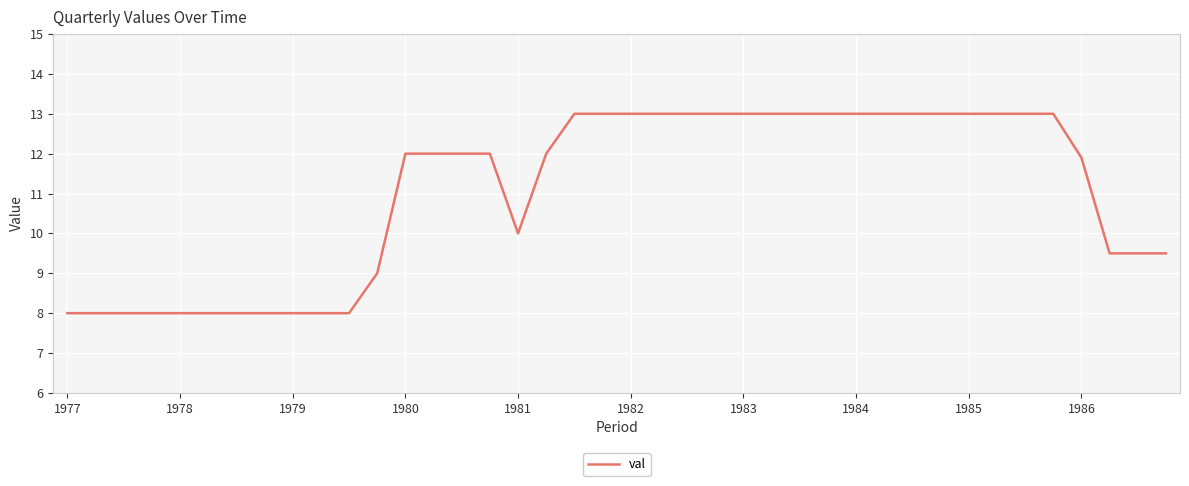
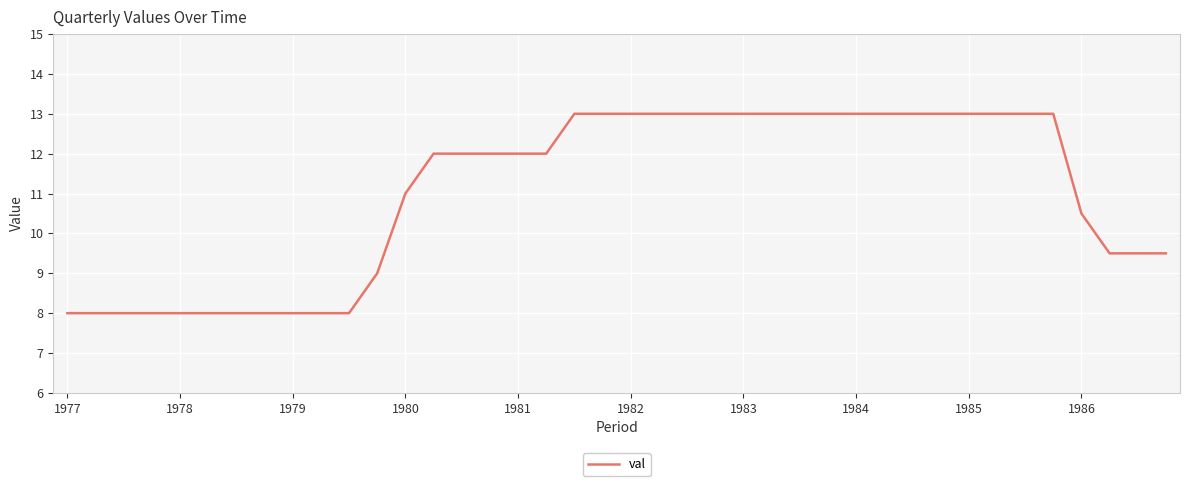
  {
    "1977": 8.0,
    "1978": 8.0,
    "1979": 8.0,
-   "1980": 12,
-   "1981": 10,
+   "1980": 11,
+   "1981": 12,
    "1982": 13.0,
    "1983": 13.0,
    "1984": 13.0,
    "1985": 13.0,
-   "1986": 11.9
+   "1986": 10.5
  }
